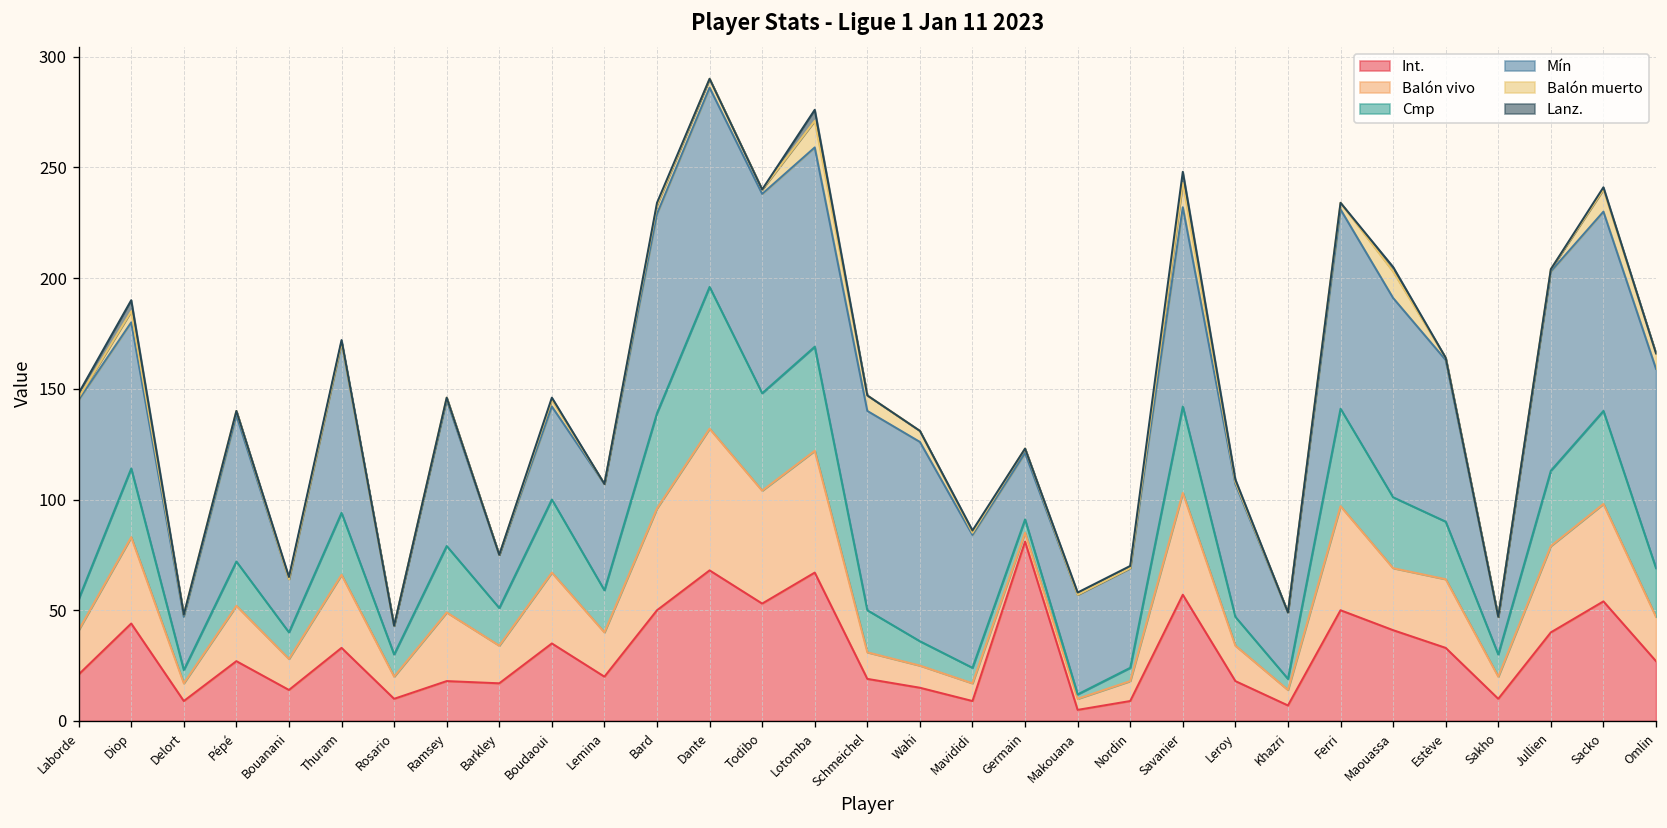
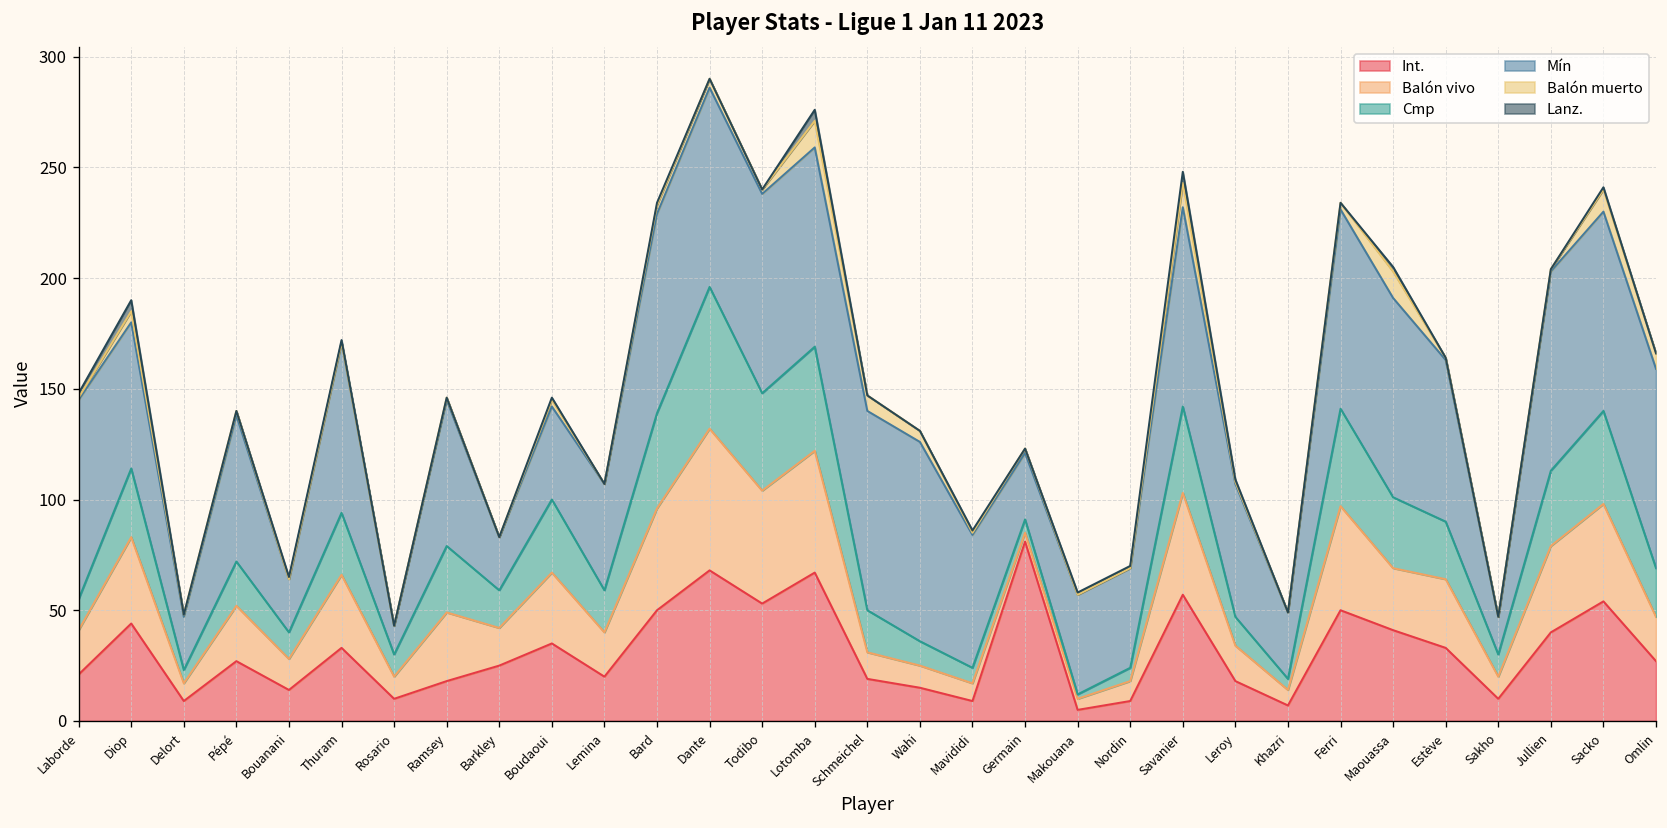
  {
    "Int.": {
      "Laborde": 21,
      "Diop": 44,
      "Delort": 9,
      "Pépé": 27,
      "Bouanani": 14,
      "Thuram": 33,
      "Rosario": 10,
      "Ramsey": 18,
-     "Barkley": 17,
+     "Barkley": 25,
      "Boudaoui": 35,
      "Lemina": 20,
      "Bard": 50,
      "Dante": 68,
      "Todibo": 53,
      "Lotomba": 67,
      "Schmeichel": 19,
      "Wahi": 15,
      "Mavididi": 9,
      "Germain": 81,
      "Makouana": 5,
      "Nordin": 9,
      "Savanier": 57,
      "Leroy": 18,
      "Khazri": 7,
      "Ferri": 50,
      "Maouassa": 41,
      "Estève": 33,
      "Sakho": 10,
      "Jullien": 40,
      "Sacko": 54,
      "Omlin": 27
    },
    "Lanz.": {
      "Laborde": 2,
      "Diop": 5,
      "Lotomba": 5,
      "Savanier": 5,
      "Maouassa": 2
    }
  }
